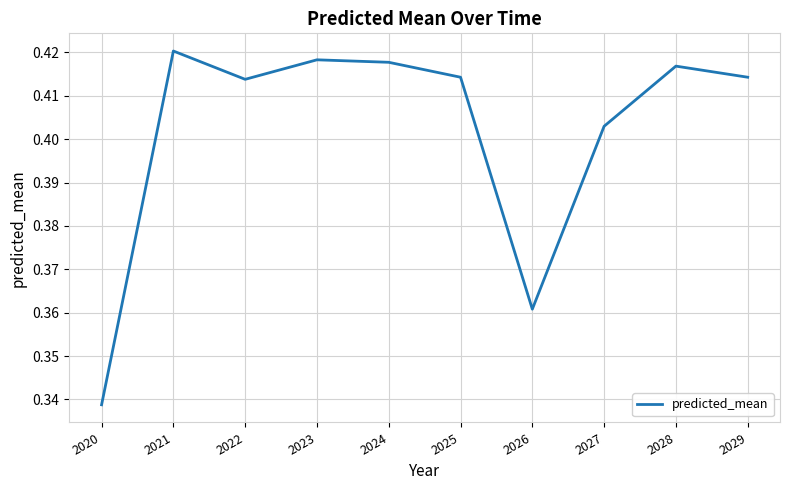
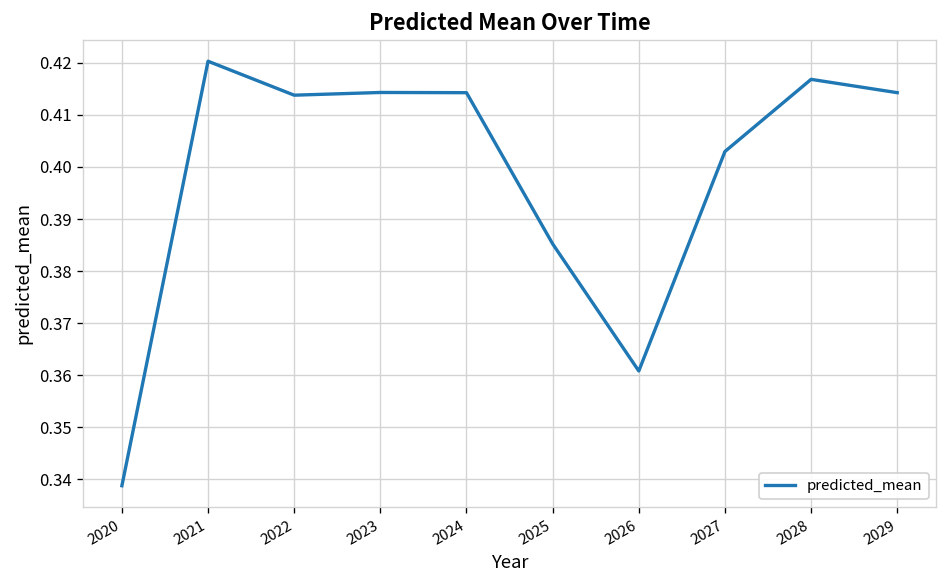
  {
    "2020": 0.339,
    "2021": 0.420,
    "2022": 0.414,
-   "2023": 0.418,
-   "2024": 0.418,
-   "2025": 0.414,
+   "2023": 0.414,
+   "2024": 0.414,
+   "2025": 0.385,
    "2026": 0.361,
    "2027": 0.403,
    "2028": 0.417,
    "2029": 0.414
  }
